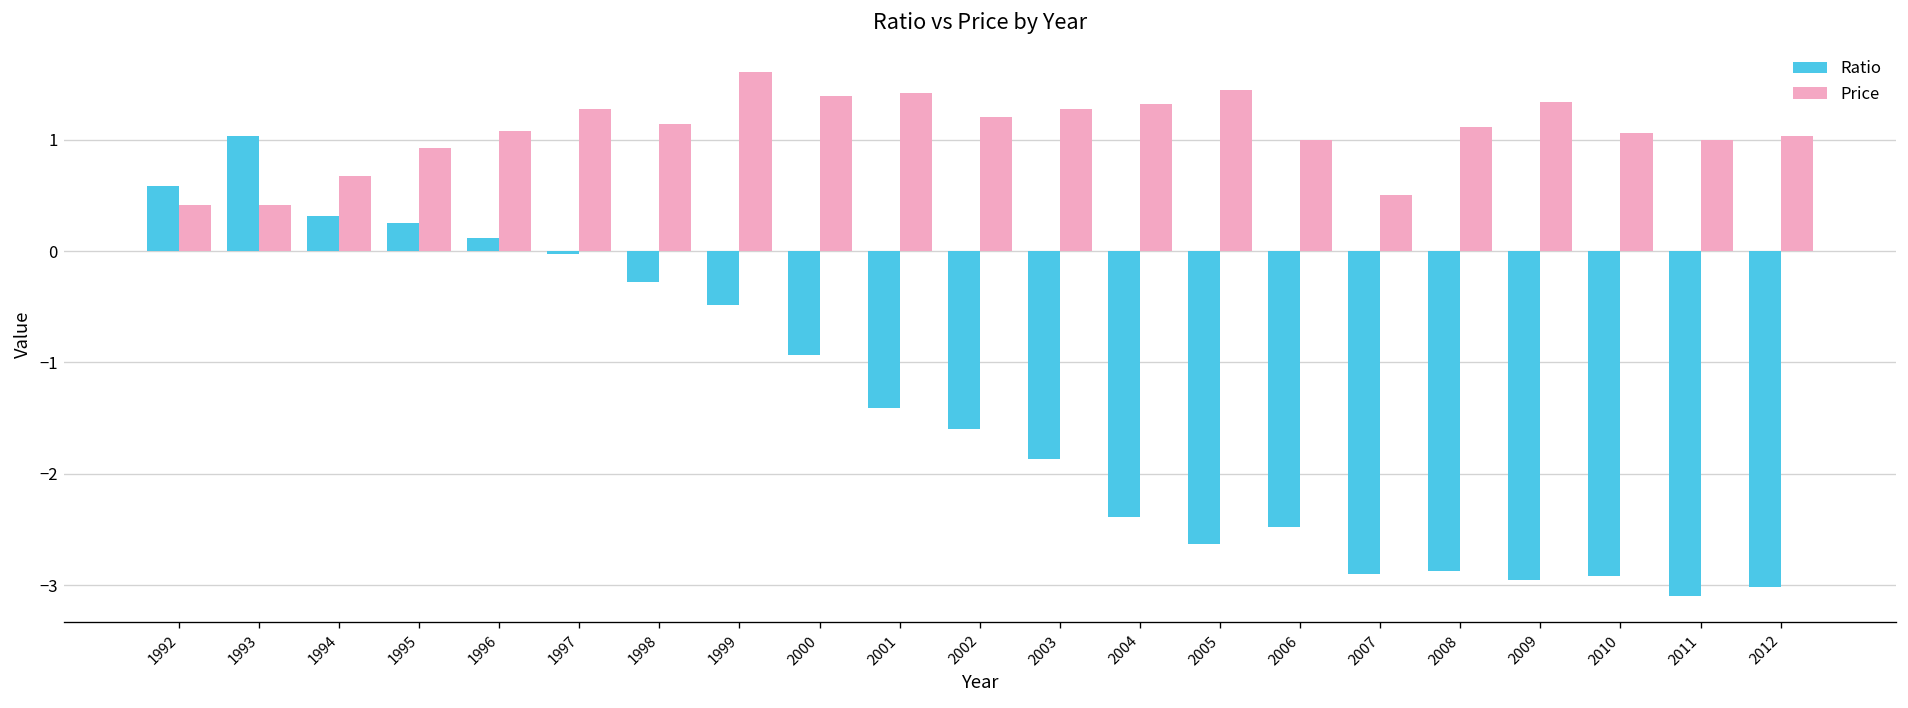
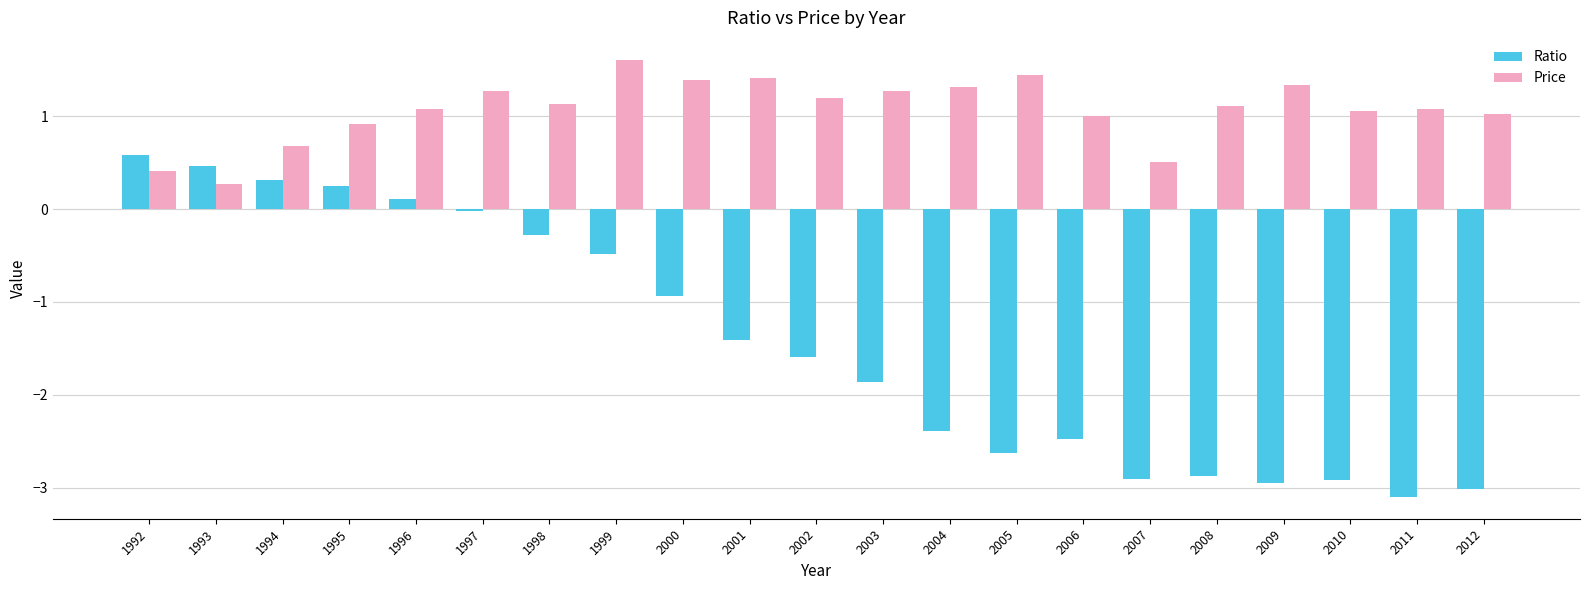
  {
    "Ratio": {
      "1992": 0.6,
-     "1993": 1.0,
+     "1993": 0.5,
      "1994": 0.3,
      "1995": 0.3,
      "1996": 0.1,
      "1998": -0.3,
      "1999": -0.5,
      "2000": -0.9,
      "2001": -1.4,
      "2002": -1.6,
      "2003": -1.9,
      "2004": -2.4,
      "2005": -2.6,
      "2006": -2.5,
      "2007": -2.9,
      "2008": -2.9,
      "2009": -3.0,
      "2010": -2.9,
      "2011": -3.1,
      "2012": -3.0
    },
    "Price": {
      "1992": 0.4,
-     "1993": 0.4,
+     "1993": 0.3,
      "1994": 0.7,
      "1995": 0.9,
      "1996": 1.1,
      "1997": 1.3,
      "1998": 1.1,
      "1999": 1.6,
      "2000": 1.4,
      "2001": 1.4,
      "2002": 1.2,
      "2003": 1.3,
      "2004": 1.3,
      "2005": 1.4,
      "2006": 1.0,
      "2007": 0.5,
      "2008": 1.1,
      "2009": 1.3,
      "2010": 1.1,
-     "2011": 1.0,
+     "2011": 1.1,
      "2012": 1.0
    }
  }
